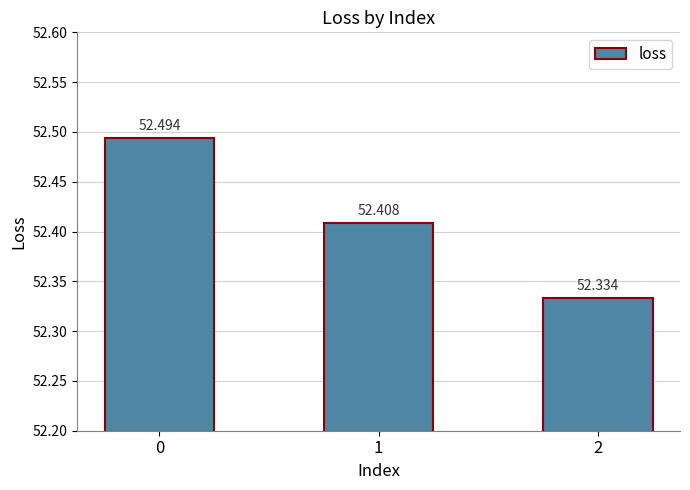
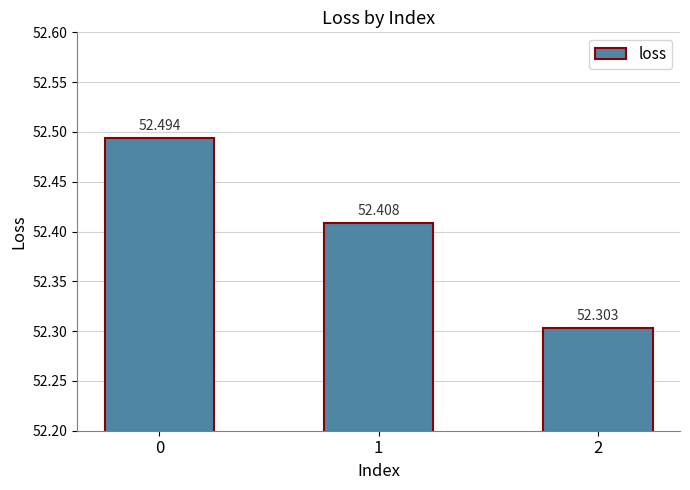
  {
    "0": 52.494,
    "1": 52.408,
-   "2": 52.334
+   "2": 52.303
  }
